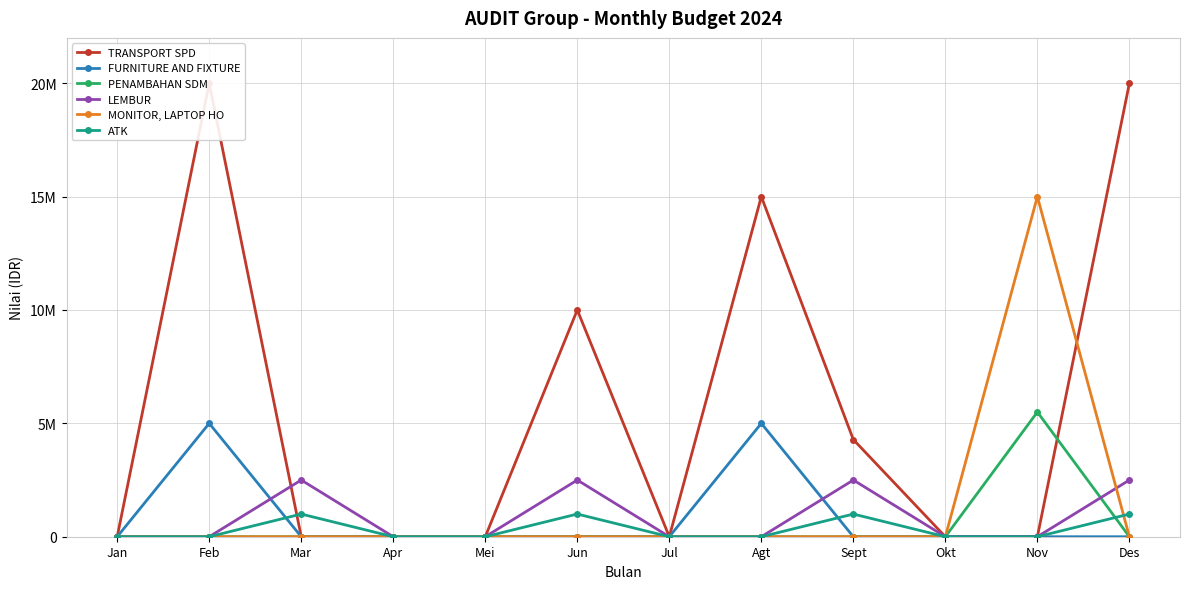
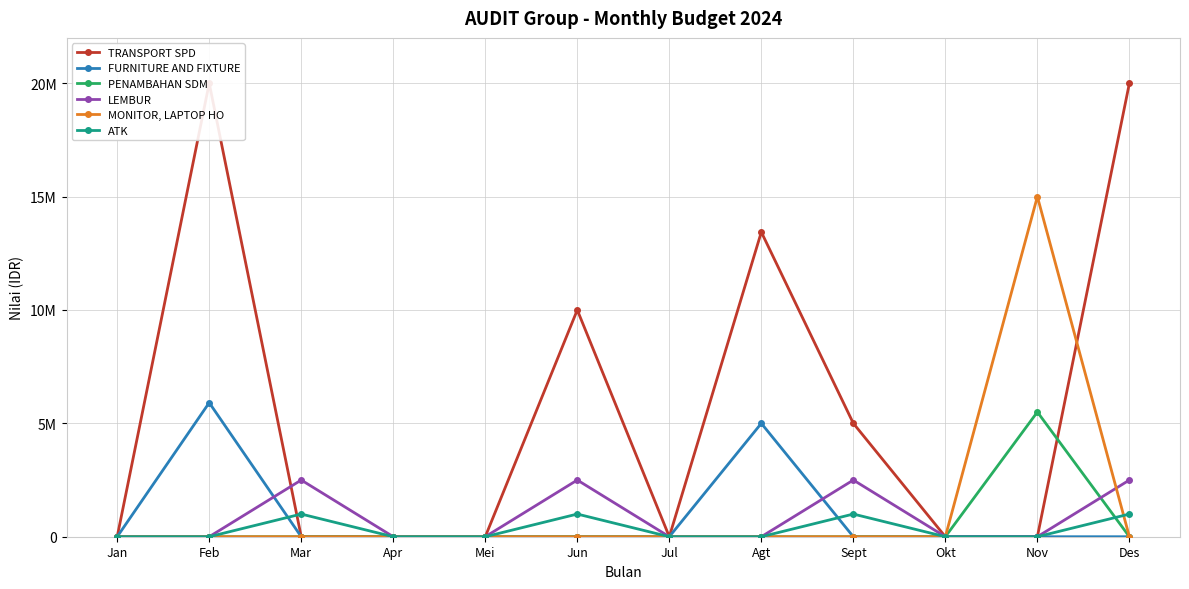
  {
    "TRANSPORT SPD": {
      "Jun": 10000000,
-     "Agt": 15000000,
-     "Sept": 4300000,
+     "Agt": 13400000,
+     "Sept": 5000000,
      "Des": 20000000
    },
    "FURNITURE AND FIXTURE": {
-     "Feb": 5000000,
+     "Feb": 5900000,
      "Agt": 5000000
    },
    "LEMBUR": {
      "Mar": 2500000,
      "Jun": 2500000,
      "Sept": 2500000,
      "Des": 2500000
    },
    "MONITOR, LAPTOP HO": {
      "Nov": 15000000
    }
  }
